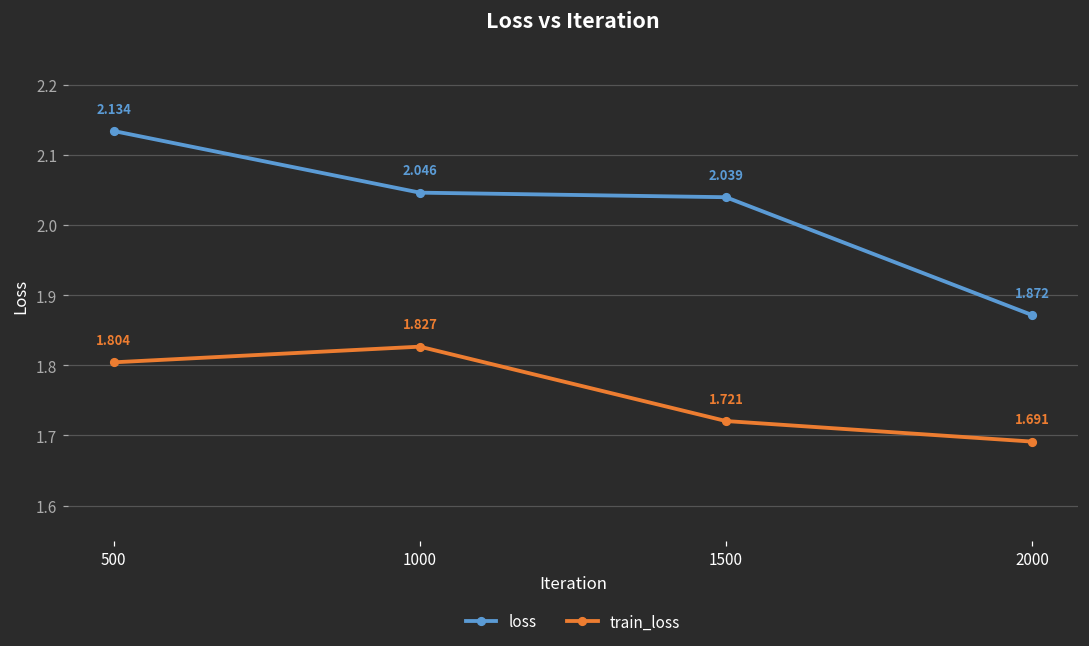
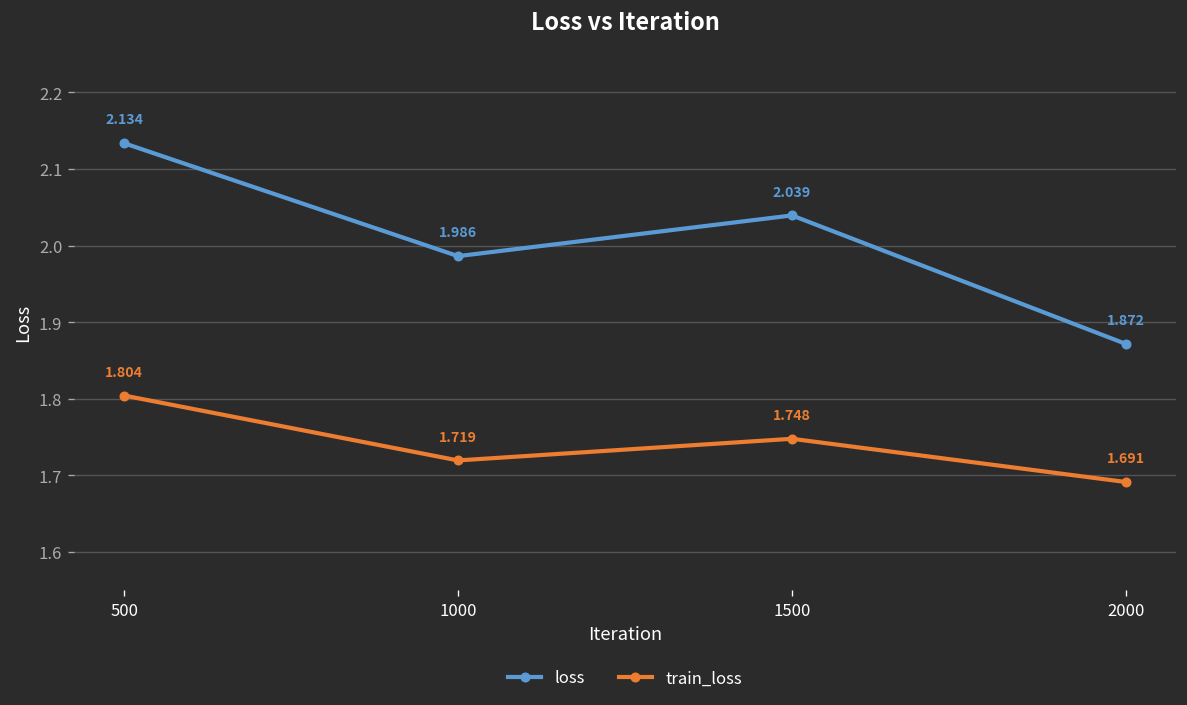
  {
    "loss": {
      "500": 2.134,
-     "1000": 2.046,
+     "1000": 1.986,
      "1500": 2.039,
      "2000": 1.872
    },
    "train_loss": {
      "500": 1.804,
-     "1000": 1.827,
-     "1500": 1.721,
+     "1000": 1.719,
+     "1500": 1.748,
      "2000": 1.691
    }
  }
